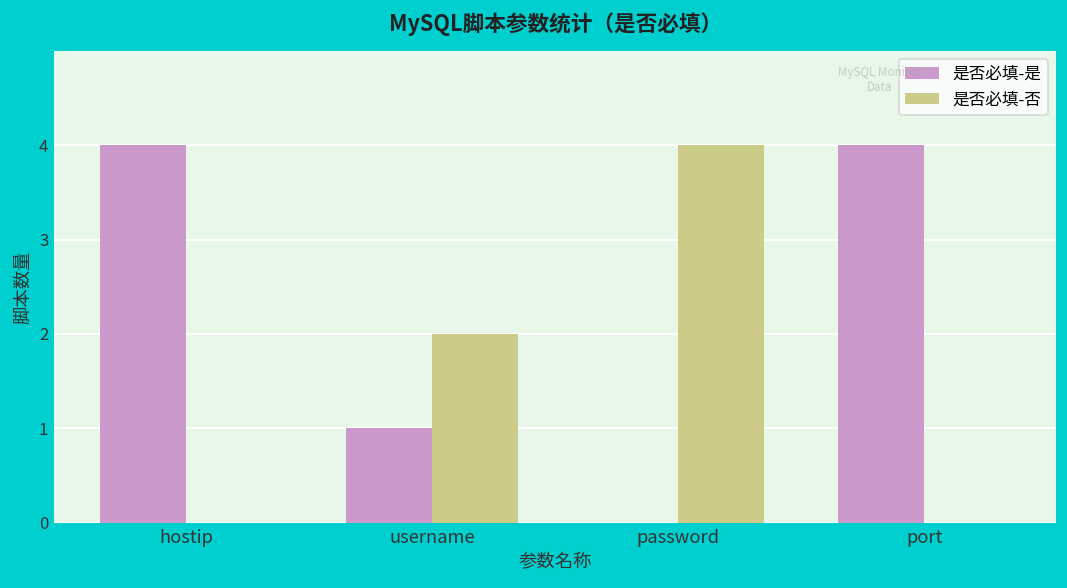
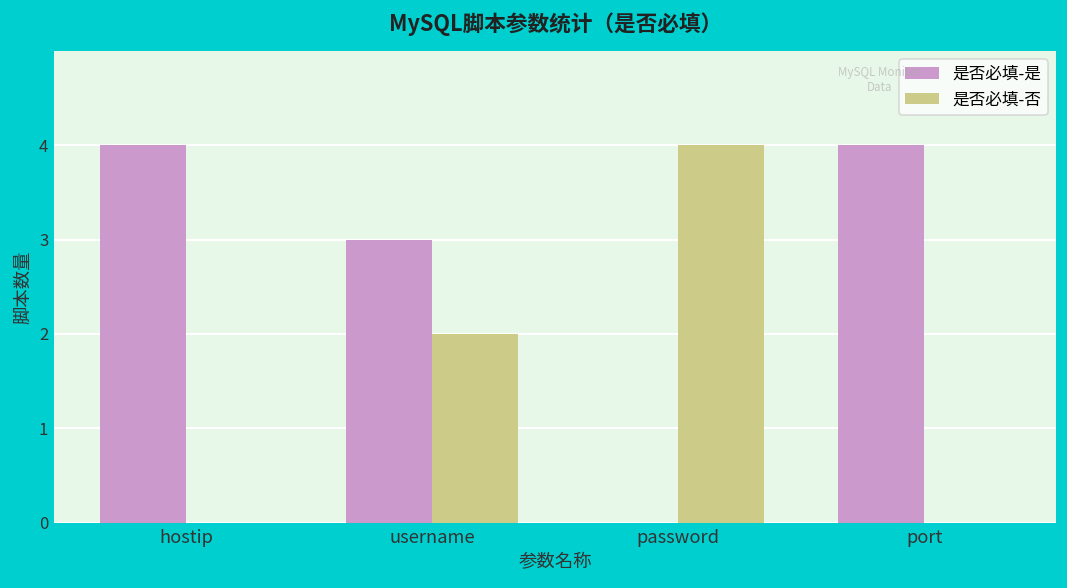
  {
    "是否必填-是": {
      "hostip": 4,
-     "username": 1,
+     "username": 3,
      "password": 0,
      "port": 4
    },
    "是否必填-否": {
      "hostip": 0,
      "username": 2,
      "password": 4,
      "port": 0
    }
  }
